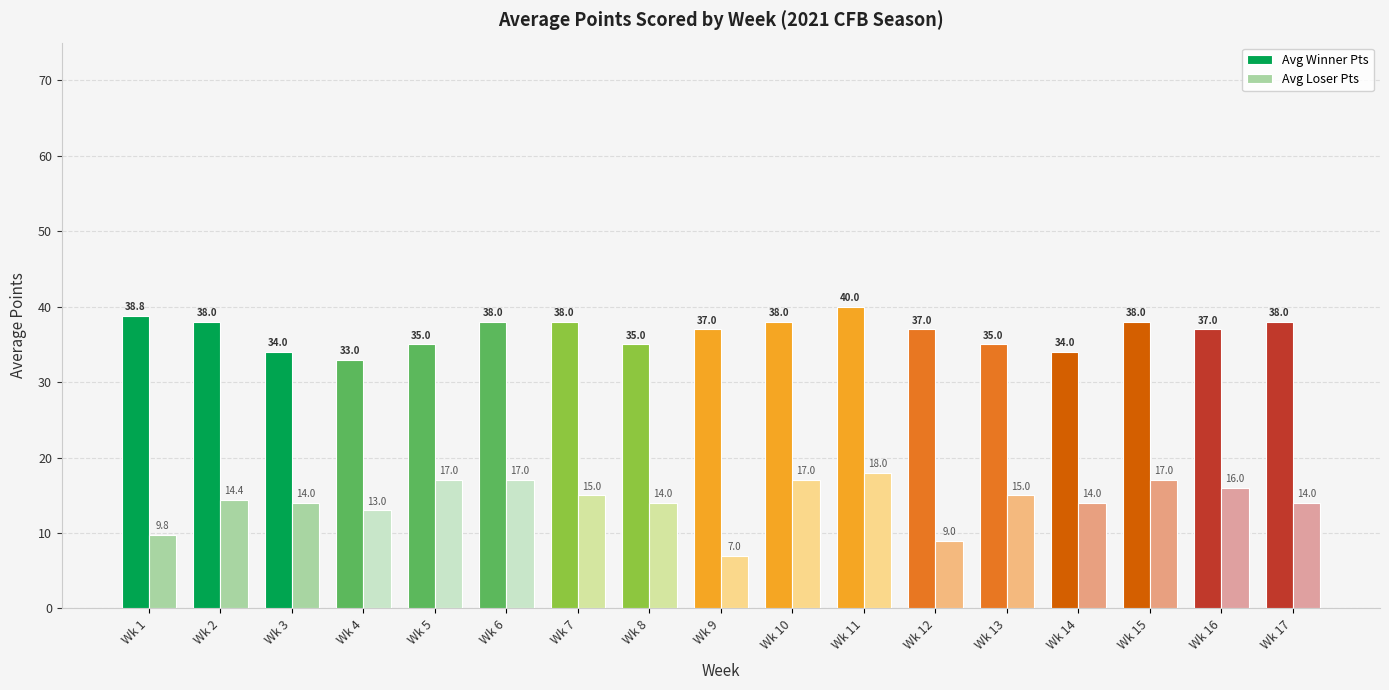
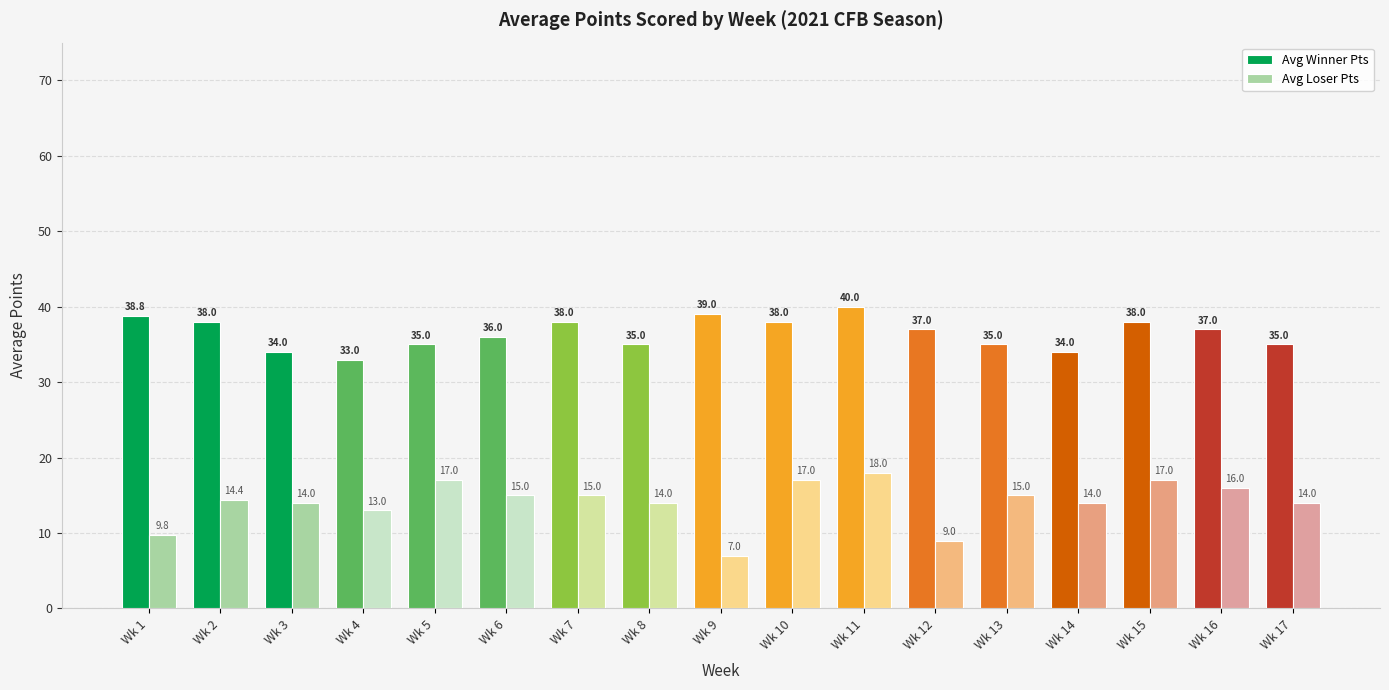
  {
    "Avg Winner Pts": {
      "Wk 1": 38.8,
      "Wk 2": 38.0,
      "Wk 3": 34.0,
      "Wk 4": 33.0,
      "Wk 5": 35.0,
-     "Wk 6": 38.0,
+     "Wk 6": 36.0,
      "Wk 7": 38.0,
      "Wk 8": 35.0,
-     "Wk 9": 37.0,
+     "Wk 9": 39.0,
      "Wk 10": 38.0,
      "Wk 11": 40.0,
      "Wk 12": 37.0,
      "Wk 13": 35.0,
      "Wk 14": 34.0,
      "Wk 15": 38.0,
      "Wk 16": 37.0,
-     "Wk 17": 38.0
+     "Wk 17": 35.0
    },
    "Avg Loser Pts": {
      "Wk 1": 9.8,
      "Wk 2": 14.4,
      "Wk 3": 14.0,
      "Wk 4": 13.0,
      "Wk 5": 17.0,
-     "Wk 6": 17.0,
+     "Wk 6": 15.0,
      "Wk 7": 15.0,
      "Wk 8": 14.0,
      "Wk 9": 7.0,
      "Wk 10": 17.0,
      "Wk 11": 18.0,
      "Wk 12": 9.0,
      "Wk 13": 15.0,
      "Wk 14": 14.0,
      "Wk 15": 17.0,
      "Wk 16": 16.0,
      "Wk 17": 14.0
    }
  }
